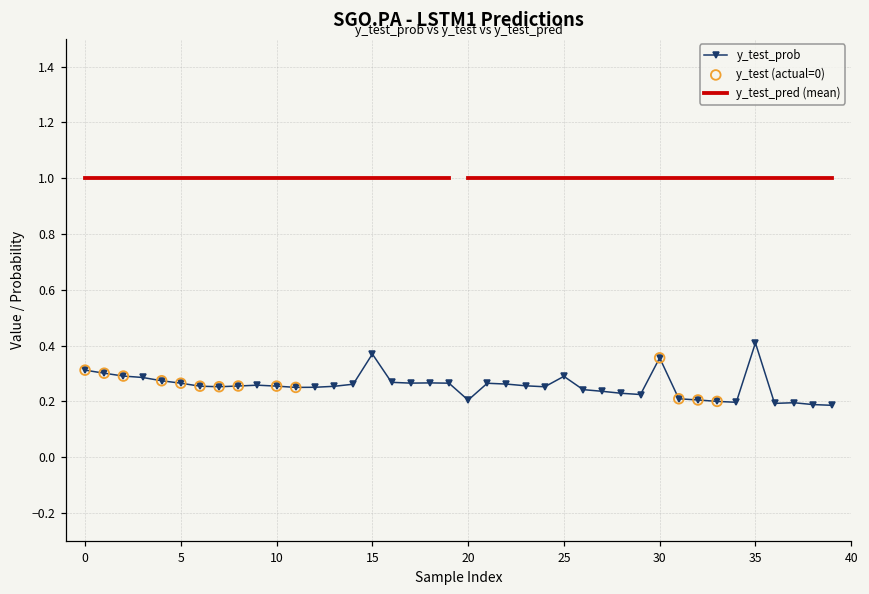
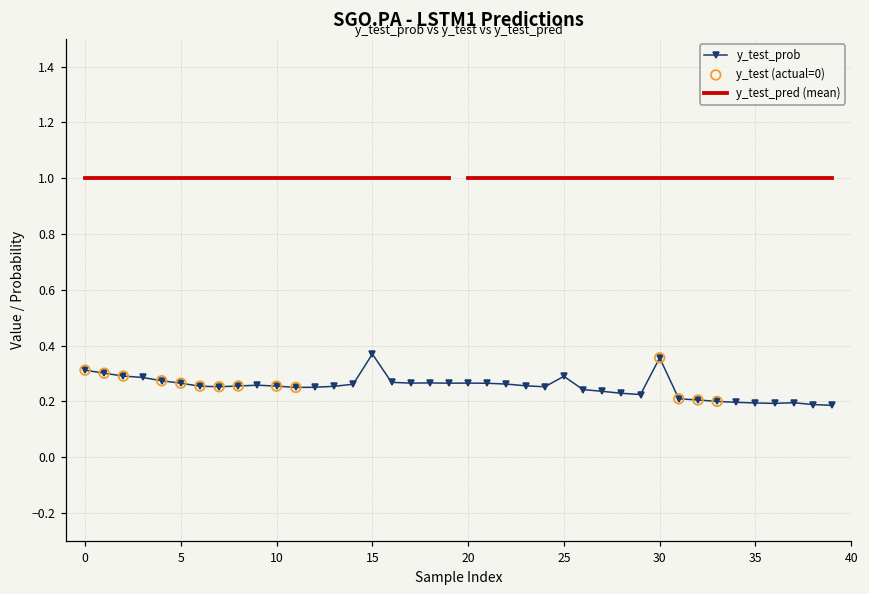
  {
    "y_test_prob": {
      "15": 0.37,
-     "20": 0.20,
+     "20": 0.27,
      "25": 0.29,
-     "35": 0.41
+     "35": 0.19
    },
    "y_test_pred (mean)": {
      "0": 1.00,
      "20": 1.00
    }
  }
